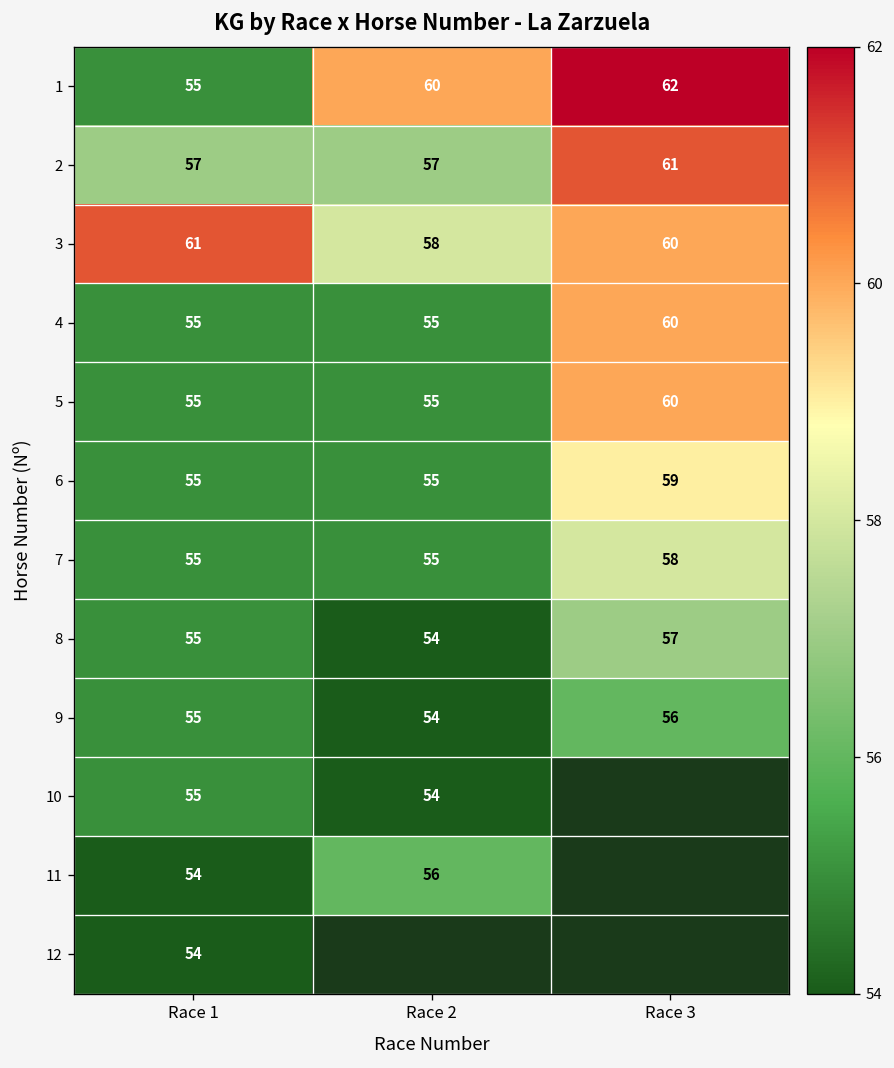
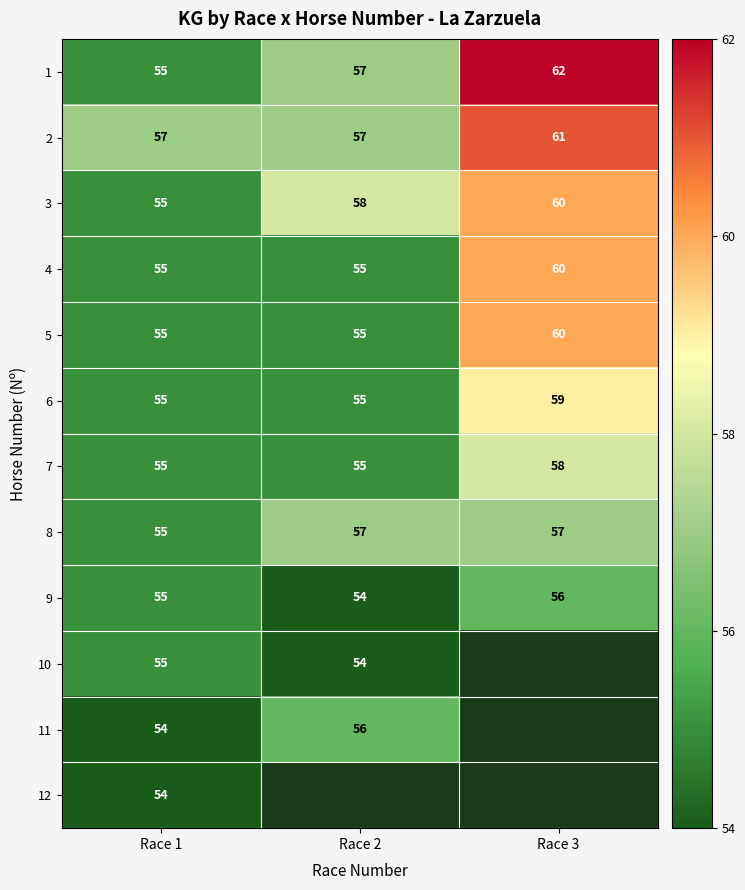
  {
    "1": {
      "Race 1": 55,
-     "Race 2": 60,
+     "Race 2": 57,
      "Race 3": 62
    },
    "2": {
      "Race 1": 57,
      "Race 2": 57,
      "Race 3": 61
    },
    "3": {
-     "Race 1": 61,
+     "Race 1": 55,
      "Race 2": 58,
      "Race 3": 60
    },
    "4": {
      "Race 1": 55,
      "Race 2": 55,
      "Race 3": 60
    },
    "5": {
      "Race 1": 55,
      "Race 2": 55,
      "Race 3": 60
    },
    "6": {
      "Race 1": 55,
      "Race 2": 55,
      "Race 3": 59
    },
    "7": {
      "Race 1": 55,
      "Race 2": 55,
      "Race 3": 58
    },
    "8": {
      "Race 1": 55,
-     "Race 2": 54,
+     "Race 2": 57,
      "Race 3": 57
    },
    "9": {
      "Race 1": 55,
      "Race 2": 54,
      "Race 3": 56
    },
    "10": {
      "Race 1": 55,
      "Race 2": 54
    },
    "11": {
      "Race 1": 54,
      "Race 2": 56
    },
    "12": {
      "Race 1": 54
    }
  }
